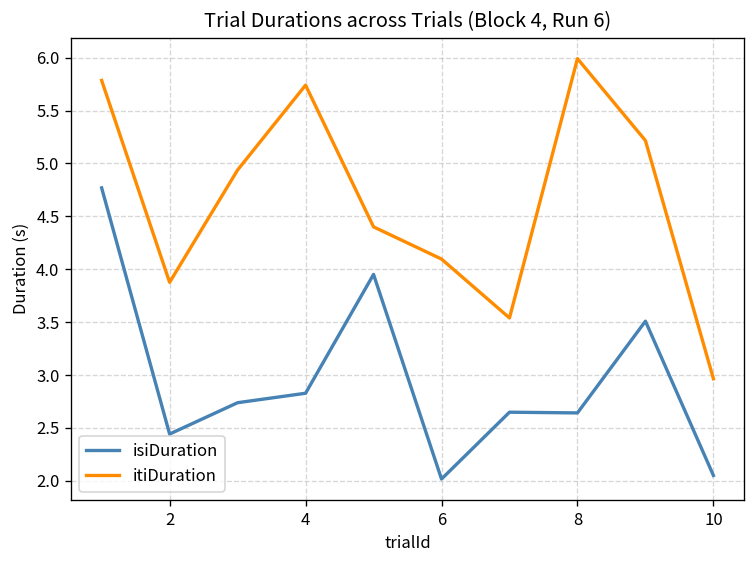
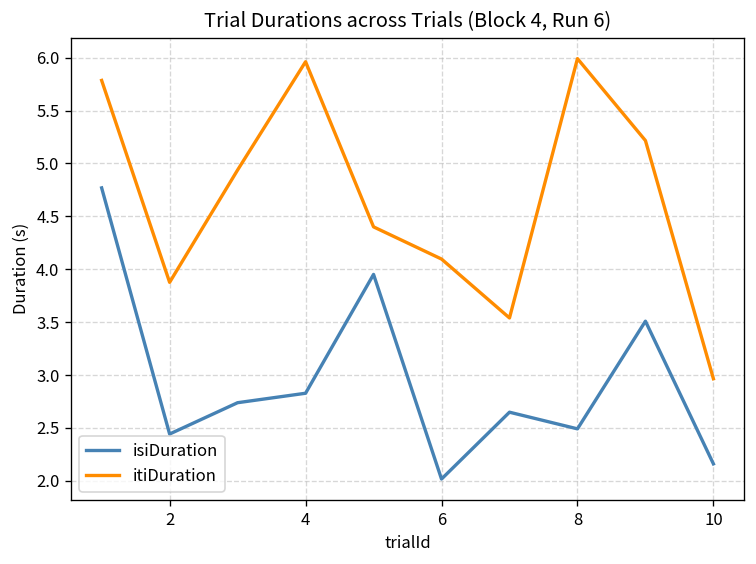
  {
    "isiDuration": {
      "2": 2.4,
      "4": 2.8,
      "6": 2.0,
-     "8": 2.6,
-     "10": 2.1
+     "8": 2.5,
+     "10": 2.2
    },
    "itiDuration": {
      "2": 3.9,
-     "4": 5.7,
+     "4": 6.0,
      "6": 4.1,
      "8": 6.0,
      "10": 3.0
    }
  }
